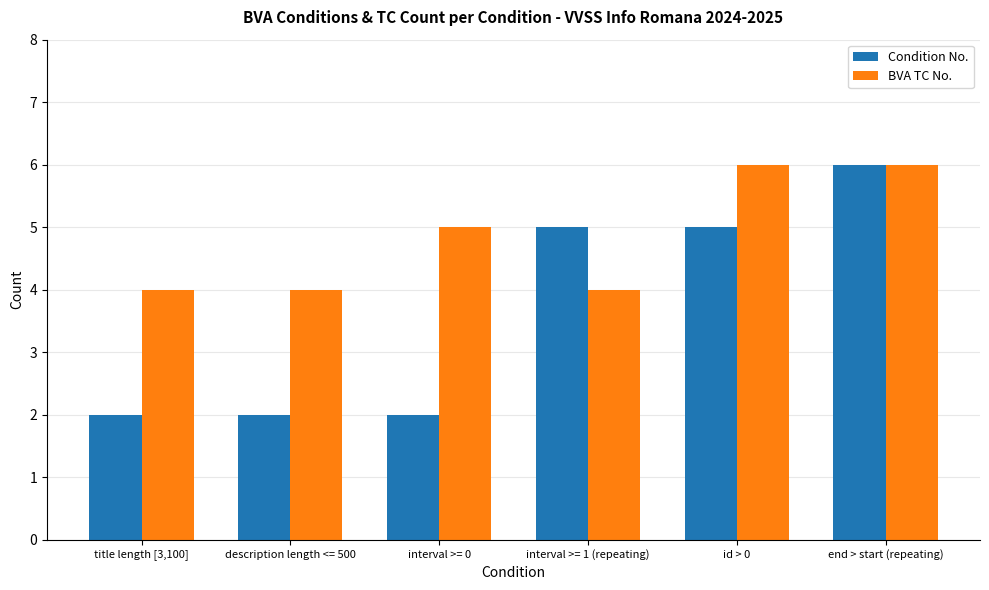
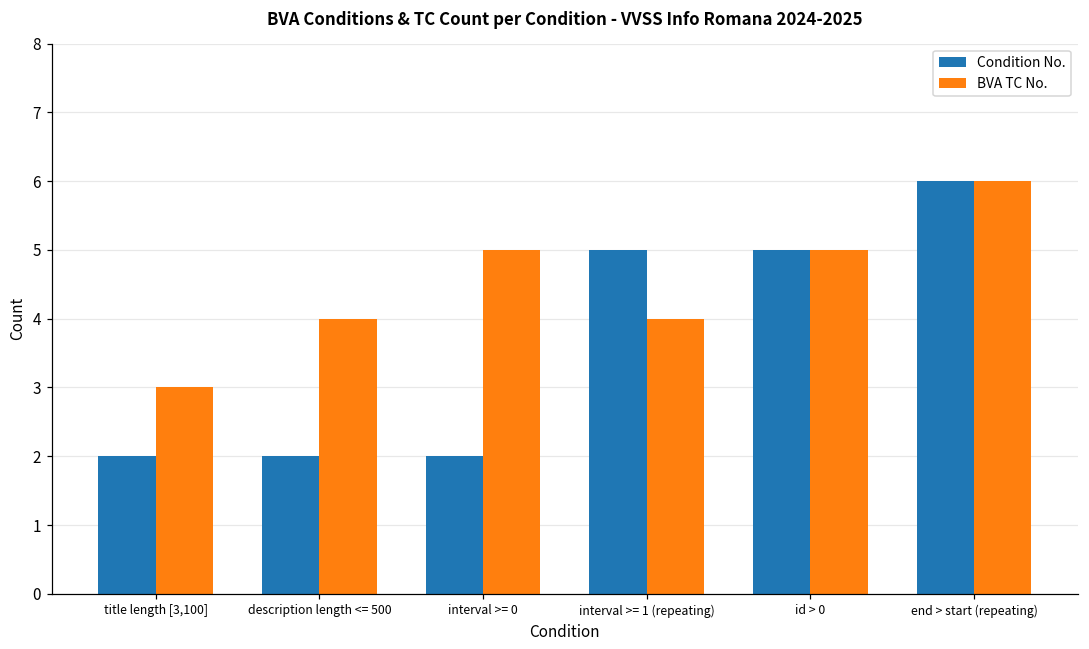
  {
    "Condition No.": {
      "title length [3,100]": 2,
      "description length <= 500": 2,
      "interval >= 0": 2,
      "interval >= 1 (repeating)": 5,
      "id > 0": 5,
      "end > start (repeating)": 6
    },
    "BVA TC No.": {
-     "title length [3,100]": 4,
+     "title length [3,100]": 3,
      "description length <= 500": 4,
      "interval >= 0": 5,
      "interval >= 1 (repeating)": 4,
-     "id > 0": 6,
+     "id > 0": 5,
      "end > start (repeating)": 6
    }
  }
